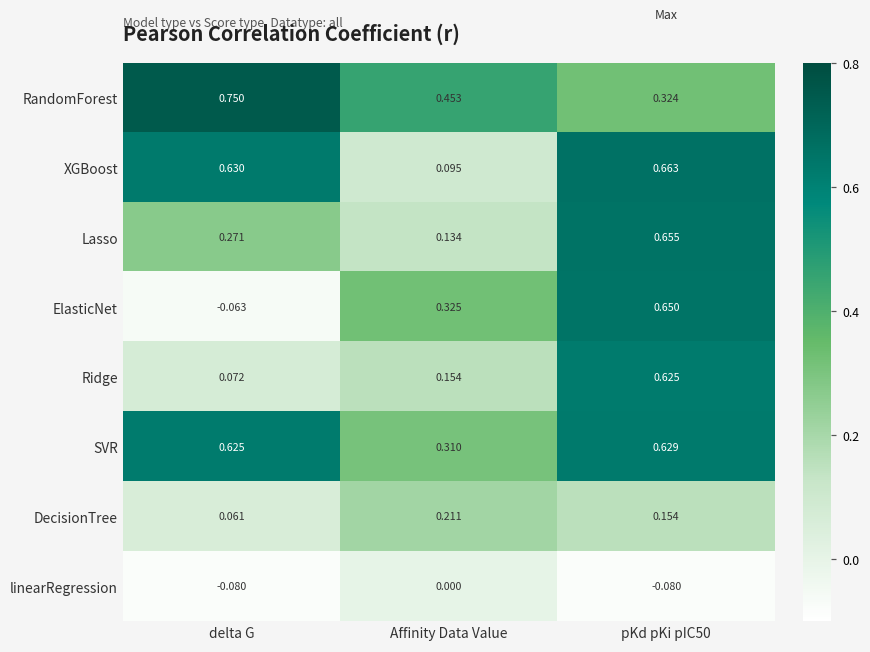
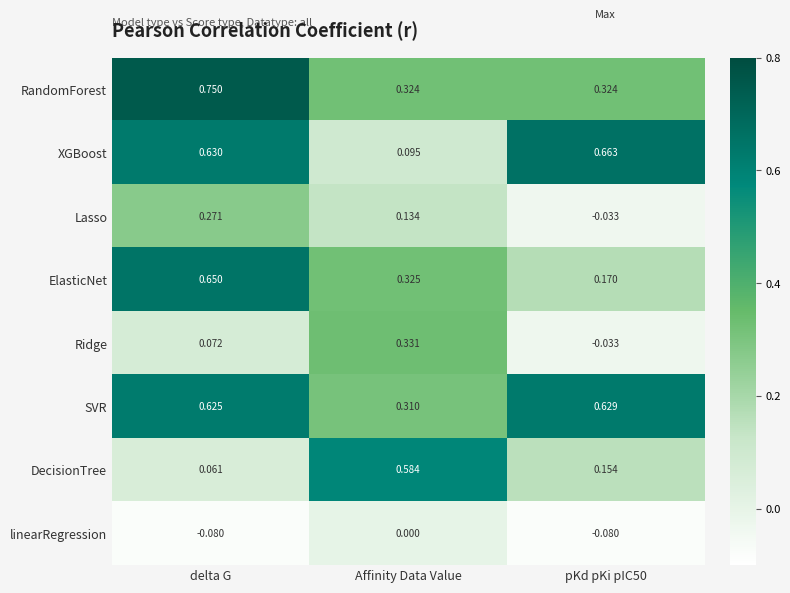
  {
    "RandomForest": {
      "delta G": 0.750,
-     "Affinity Data Value": 0.453,
+     "Affinity Data Value": 0.324,
      "pKd pKi pIC50": 0.324
    },
    "XGBoost": {
      "delta G": 0.630,
      "Affinity Data Value": 0.095,
      "pKd pKi pIC50": 0.663
    },
    "Lasso": {
      "delta G": 0.271,
      "Affinity Data Value": 0.134,
-     "pKd pKi pIC50": 0.655
+     "pKd pKi pIC50": -0.033
    },
    "ElasticNet": {
-     "delta G": -0.063,
+     "delta G": 0.650,
      "Affinity Data Value": 0.325,
-     "pKd pKi pIC50": 0.650
+     "pKd pKi pIC50": 0.170
    },
    "Ridge": {
      "delta G": 0.072,
-     "Affinity Data Value": 0.154,
-     "pKd pKi pIC50": 0.625
+     "Affinity Data Value": 0.331,
+     "pKd pKi pIC50": -0.033
    },
    "SVR": {
      "delta G": 0.625,
      "Affinity Data Value": 0.310,
      "pKd pKi pIC50": 0.629
    },
    "DecisionTree": {
      "delta G": 0.061,
-     "Affinity Data Value": 0.211,
+     "Affinity Data Value": 0.584,
      "pKd pKi pIC50": 0.154
    },
    "linearRegression": {
      "delta G": -0.080,
      "Affinity Data Value": 0.000,
      "pKd pKi pIC50": -0.080
    }
  }
